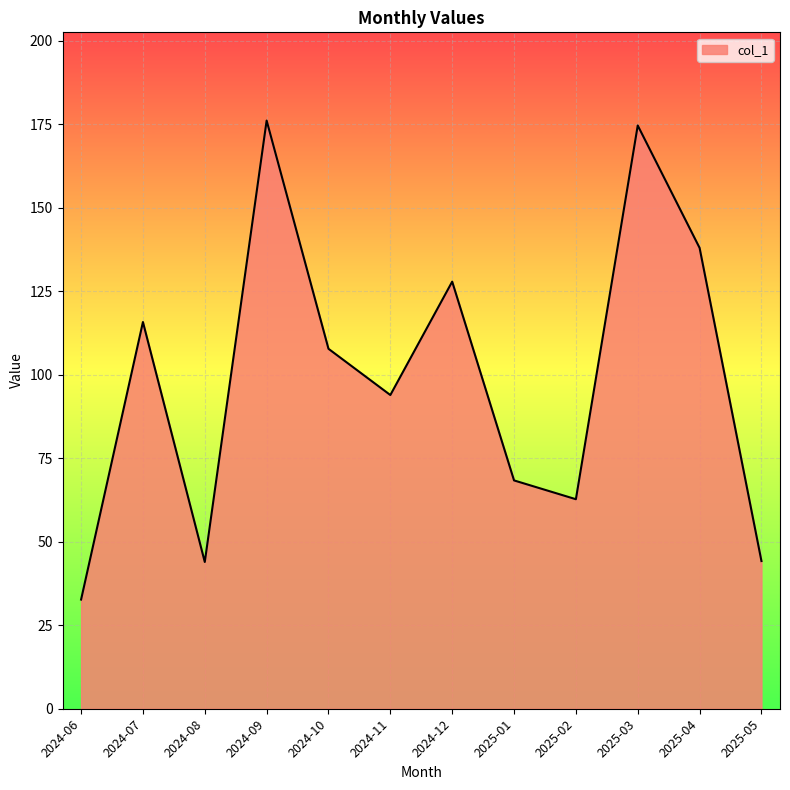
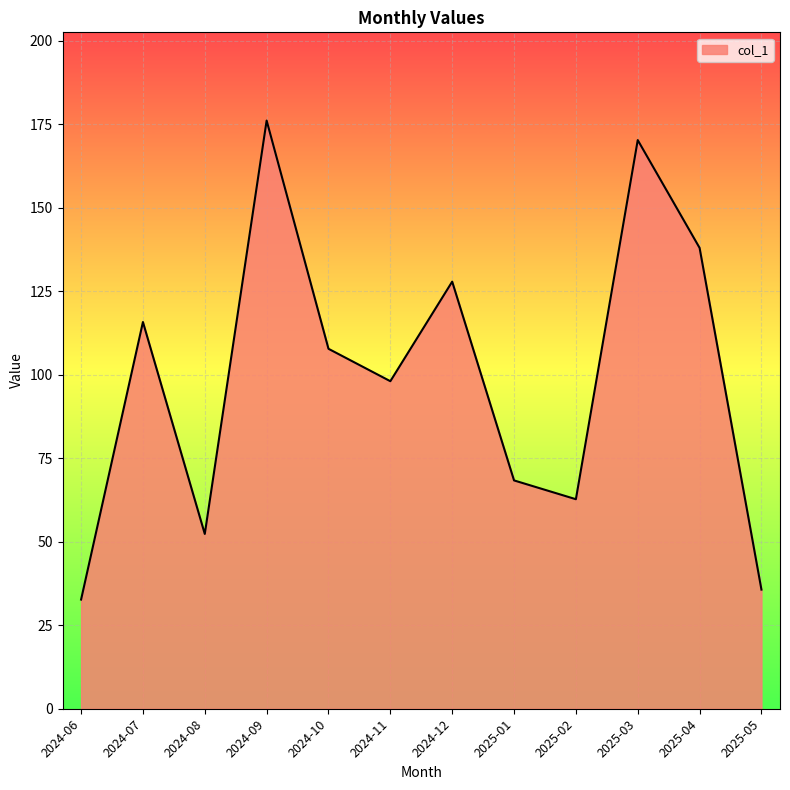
  {
    "2024-06": 33,
    "2024-07": 116,
-   "2024-08": 44,
+   "2024-08": 52,
    "2024-09": 176,
    "2024-10": 108,
-   "2024-11": 94,
+   "2024-11": 98,
    "2024-12": 128,
    "2025-01": 68,
    "2025-02": 63,
-   "2025-03": 175,
+   "2025-03": 170,
    "2025-04": 138,
-   "2025-05": 44
+   "2025-05": 36
  }
